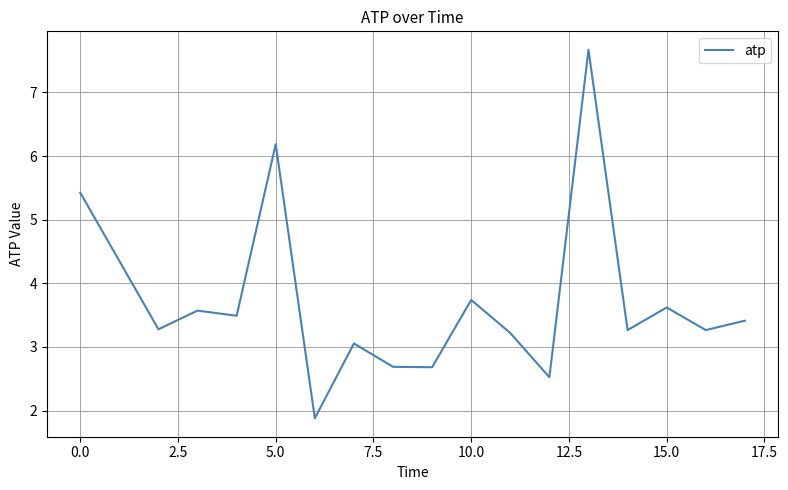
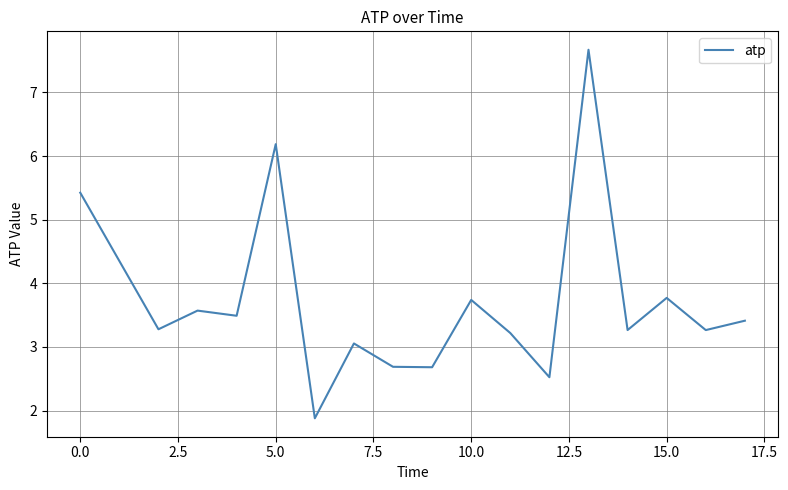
  {
    "0.0": 5.4,
    "5.0": 6.2,
    "10.0": 3.7,
-   "15.0": 3.6
+   "15.0": 3.8
  }
